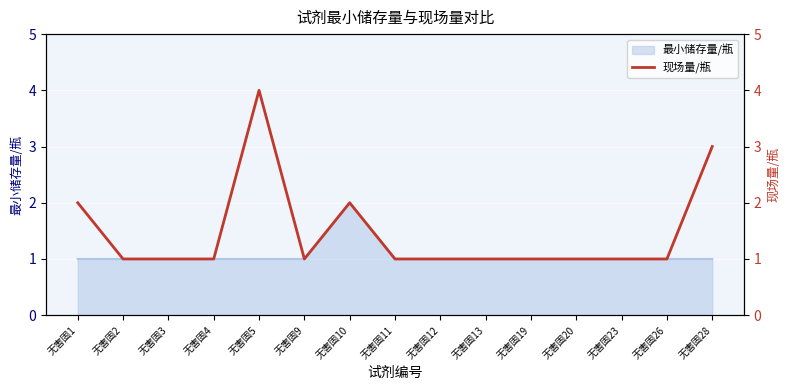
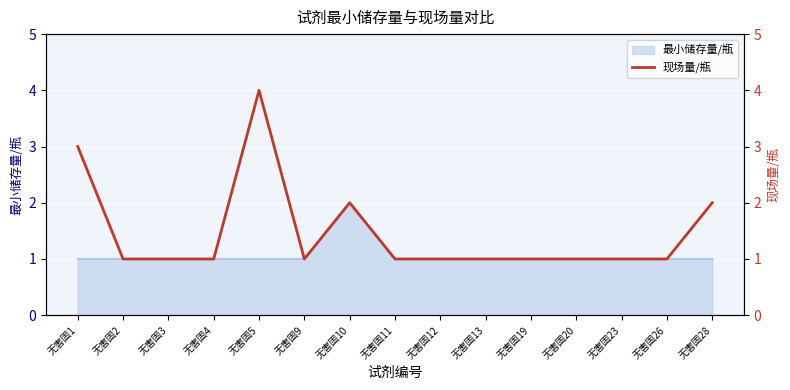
  {
    "最小储存量/瓶": {
      "无害固1": 1.0,
      "无害固2": 1.0,
      "无害固3": 1.0,
      "无害固4": 1.0,
      "无害固5": 1.0,
      "无害固9": 1.0,
      "无害固10": 2.0,
      "无害固11": 1.0,
      "无害固12": 1.0,
      "无害固13": 1.0,
      "无害固19": 1.0,
      "无害固20": 1.0,
      "无害固23": 1.0,
      "无害固26": 1.0,
      "无害固28": 1.0
    },
    "现场量/瓶": {
-     "无害固1": 2,
+     "无害固1": 3,
      "无害固2": 1,
      "无害固3": 1,
      "无害固4": 1,
      "无害固5": 4,
      "无害固9": 1,
      "无害固10": 2,
      "无害固11": 1,
      "无害固12": 1,
      "无害固13": 1,
      "无害固19": 1,
      "无害固20": 1,
      "无害固23": 1,
      "无害固26": 1,
-     "无害固28": 3
+     "无害固28": 2
    }
  }
